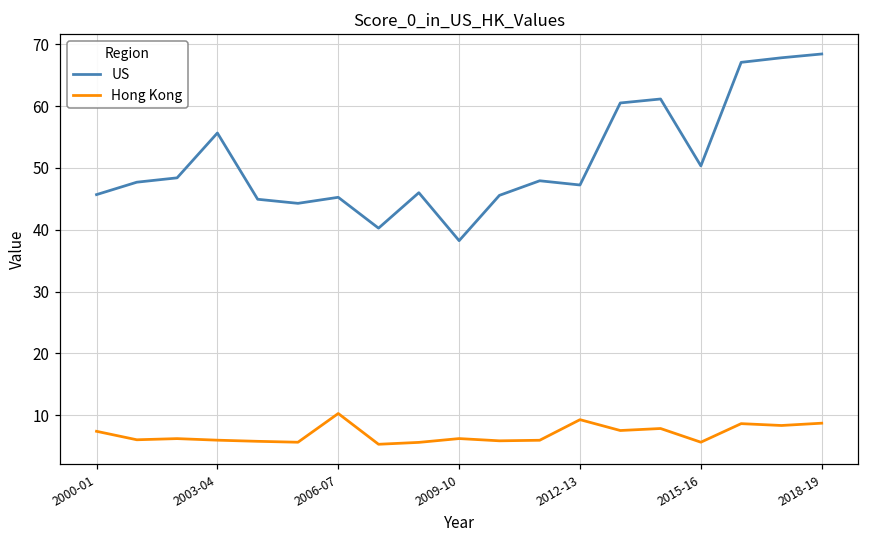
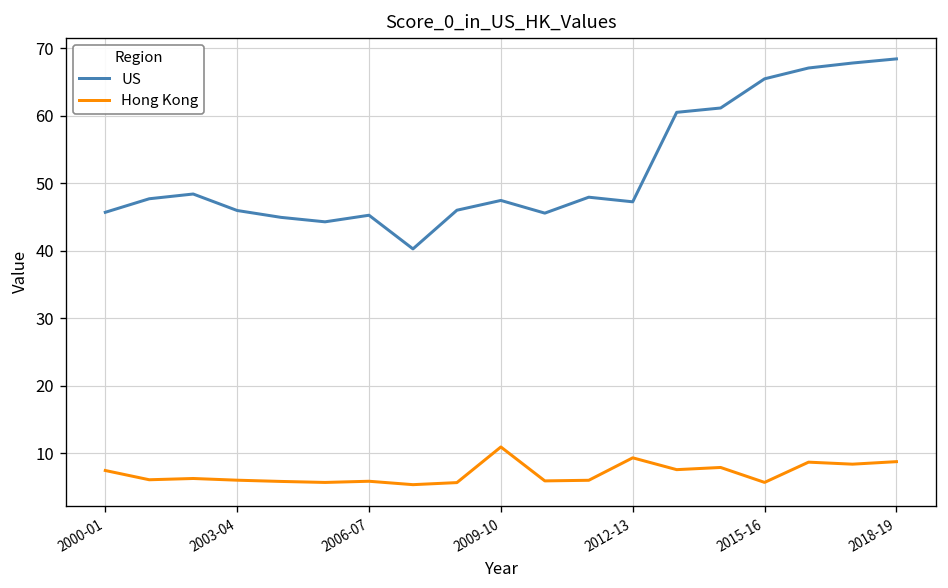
  {
    "US": {
      "2000-01": 46,
-     "2003-04": 56,
+     "2003-04": 46,
      "2006-07": 45,
-     "2009-10": 38,
+     "2009-10": 47,
      "2012-13": 47,
-     "2015-16": 50,
+     "2015-16": 65,
      "2018-19": 68
    },
    "Hong Kong": {
      "2000-01": 7,
      "2003-04": 6,
-     "2006-07": 10,
-     "2009-10": 6,
+     "2006-07": 6,
+     "2009-10": 11,
      "2012-13": 9,
      "2015-16": 6,
      "2018-19": 9
    }
  }
